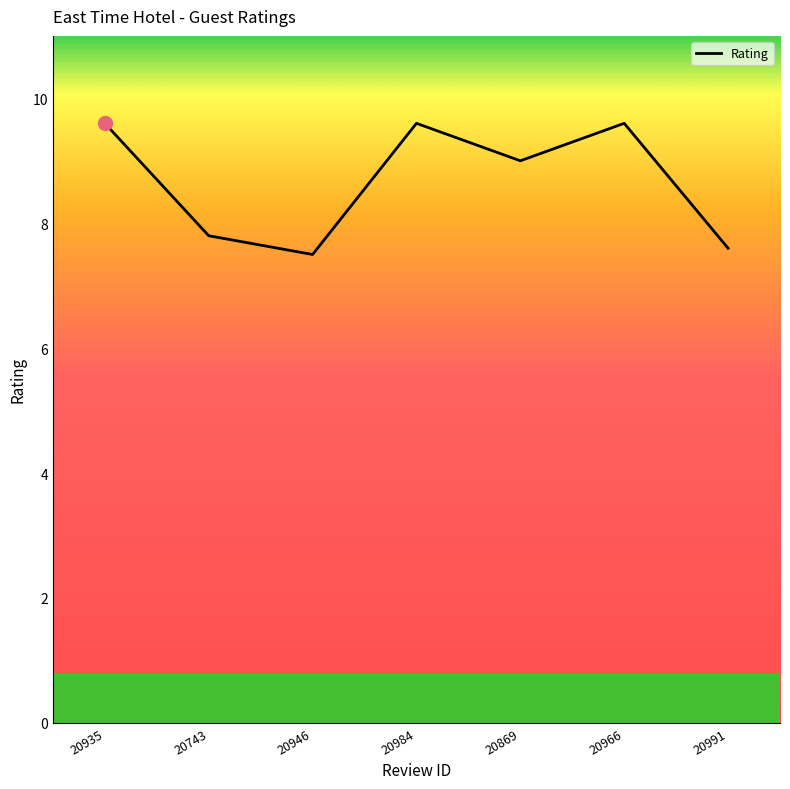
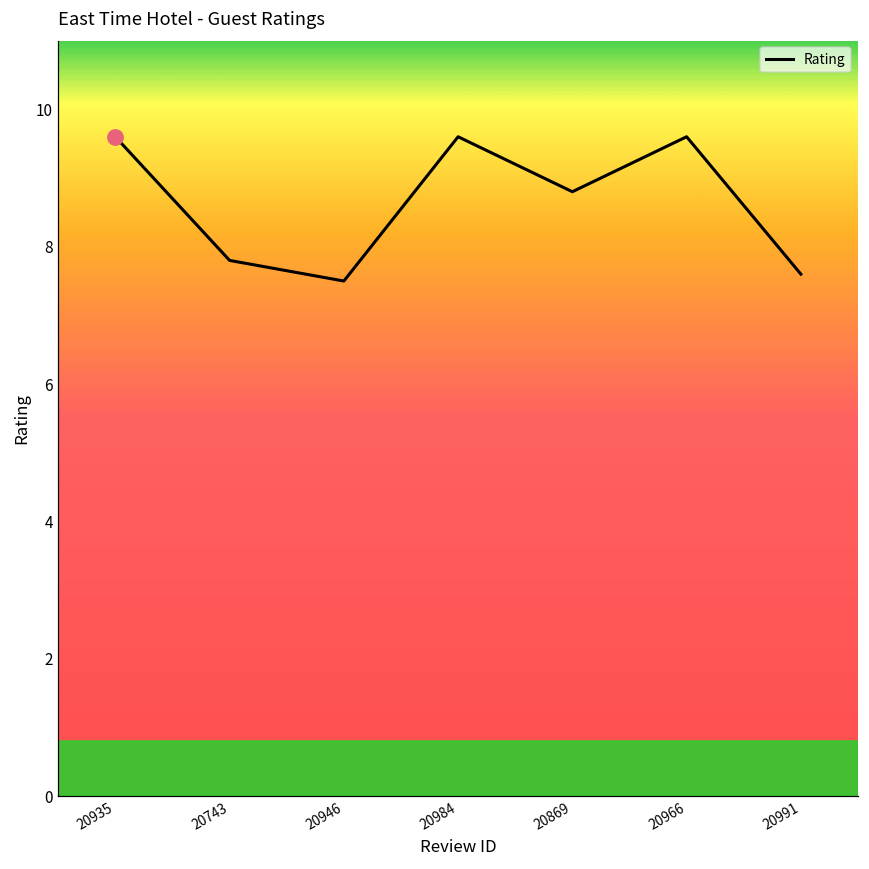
  {
    "Rating": {
      "20743": 7.8,
      "20946": 7.5,
      "20984": 9.6,
-     "20869": 9.0,
+     "20869": 8.8,
      "20966": 9.6,
      "20991": 7.6
    }
  }
